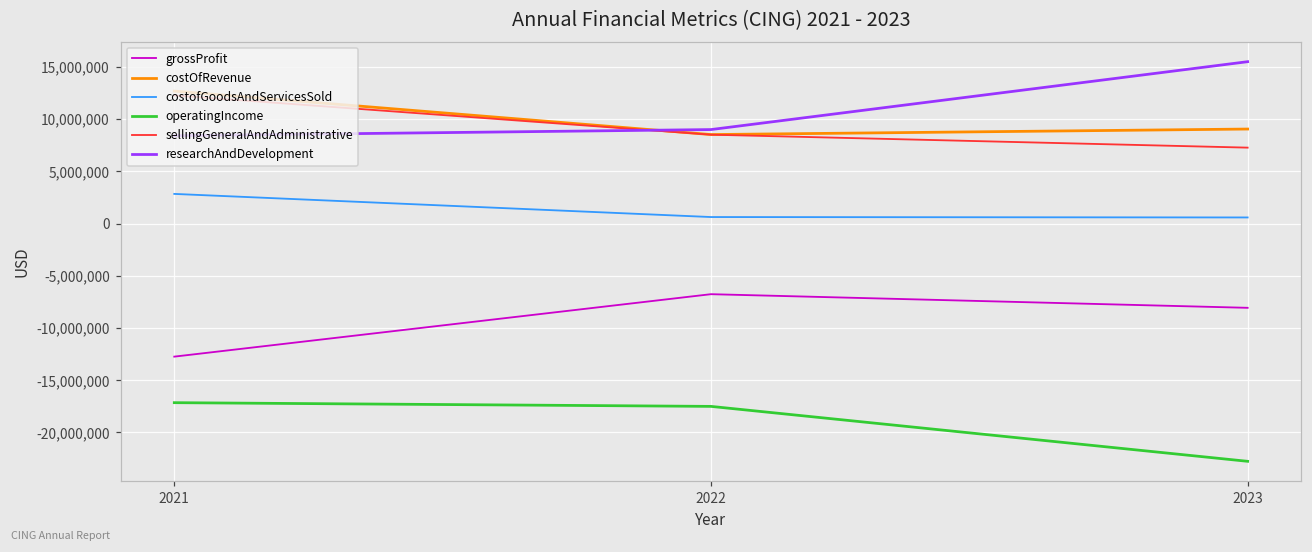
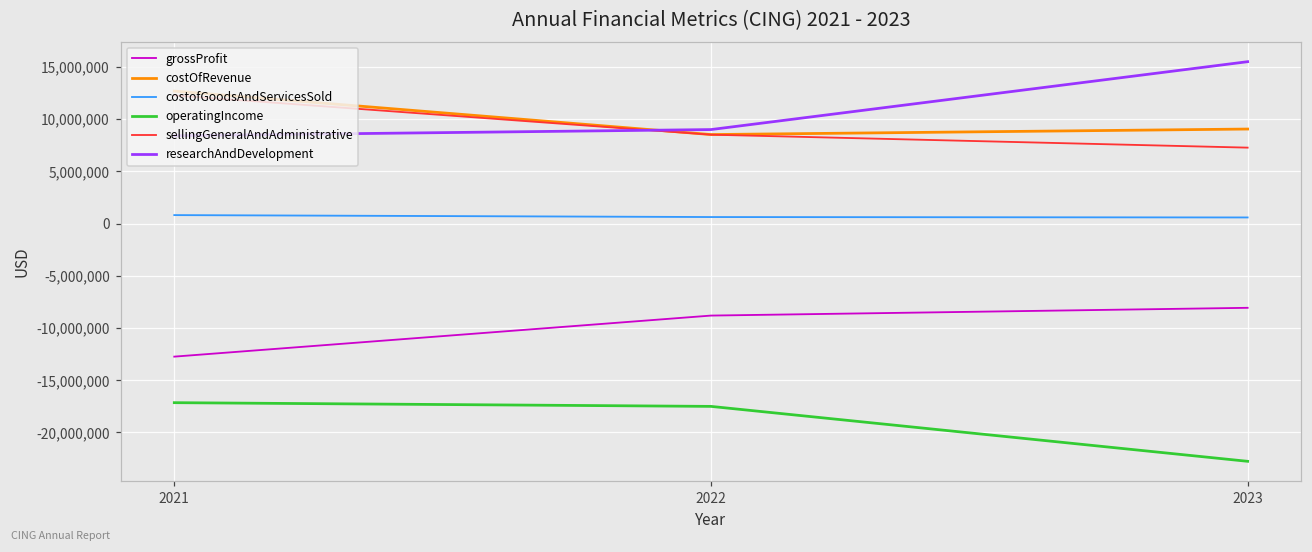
  {
    "grossProfit": {
      "2021": "-13,000,000",
-     "2022": "-7,000,000",
+     "2022": "-9,000,000",
      "2023": "-8,000,000"
    },
    "costOfRevenue": {
      "2023": "9,000,000"
    },
    "costofGoodsAndServicesSold": {
-     "2021": "3,000,000",
+     "2021": "1,000,000",
      "2022": "1,000,000",
      "2023": "1,000,000"
    },
    "operatingIncome": {
      "2021": "-17,000,000",
      "2022": "-18,000,000",
      "2023": "-23,000,000"
    },
    "sellingGeneralAndAdministrative": {
      "2023": "7,000,000"
    },
    "researchAndDevelopment": {
      "2022": "9,000,000",
      "2023": "15,000,000"
    }
  }
